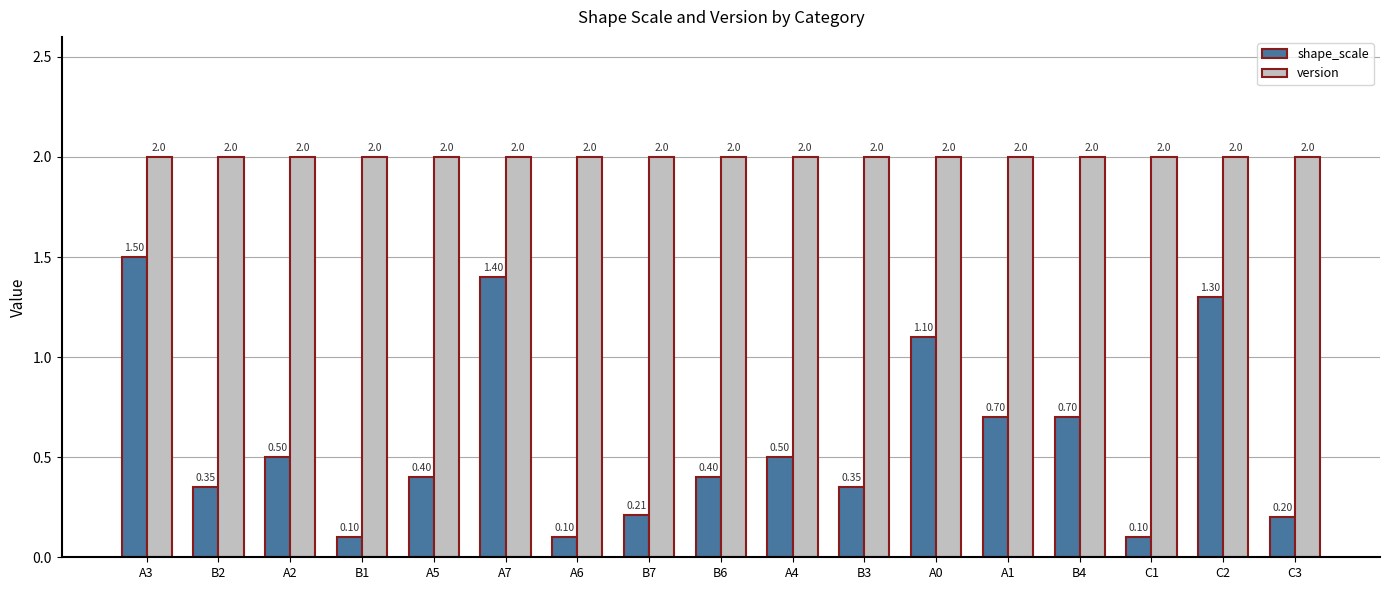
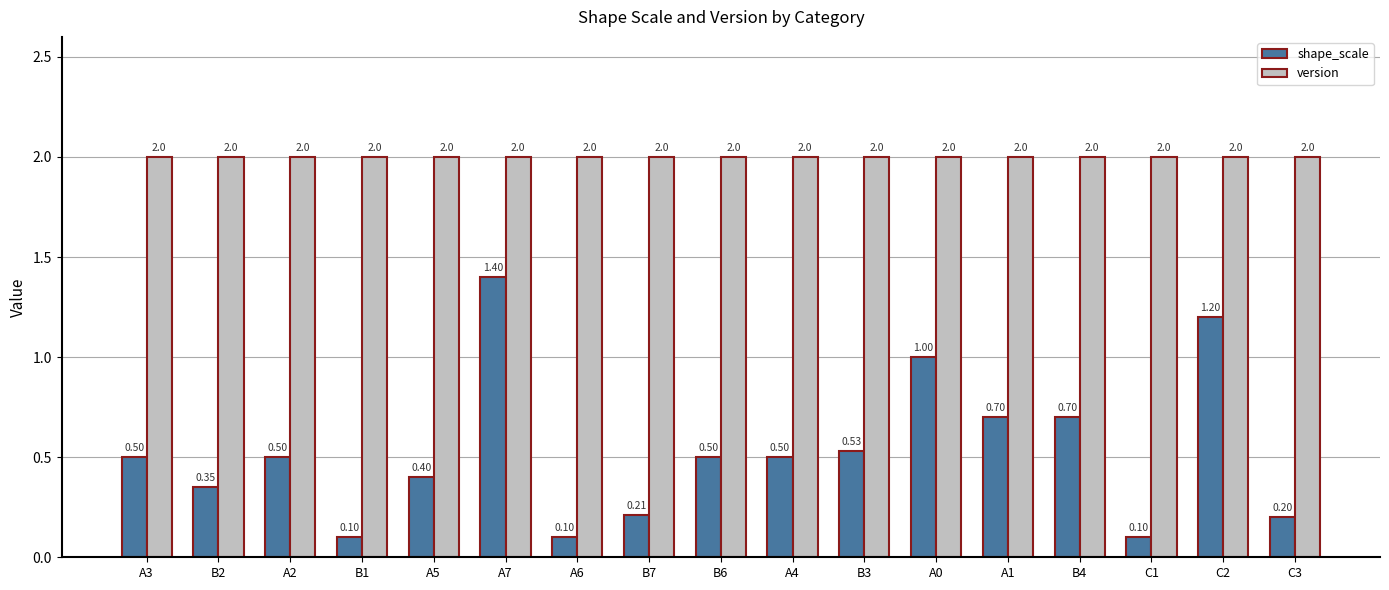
  {
    "shape_scale": {
-     "A3": 1.50,
+     "A3": 0.50,
      "B2": 0.35,
      "A2": 0.50,
      "B1": 0.10,
      "A5": 0.40,
      "A7": 1.40,
      "A6": 0.10,
      "B7": 0.21,
-     "B6": 0.40,
+     "B6": 0.50,
      "A4": 0.50,
-     "B3": 0.35,
-     "A0": 1.10,
+     "B3": 0.53,
+     "A0": 1.00,
      "A1": 0.70,
      "B4": 0.70,
      "C1": 0.10,
-     "C2": 1.30,
+     "C2": 1.20,
      "C3": 0.20
    },
    "version": {
      "A3": 2.0,
      "B2": 2.0,
      "A2": 2.0,
      "B1": 2.0,
      "A5": 2.0,
      "A7": 2.0,
      "A6": 2.0,
      "B7": 2.0,
      "B6": 2.0,
      "A4": 2.0,
      "B3": 2.0,
      "A0": 2.0,
      "A1": 2.0,
      "B4": 2.0,
      "C1": 2.0,
      "C2": 2.0,
      "C3": 2.0
    }
  }
